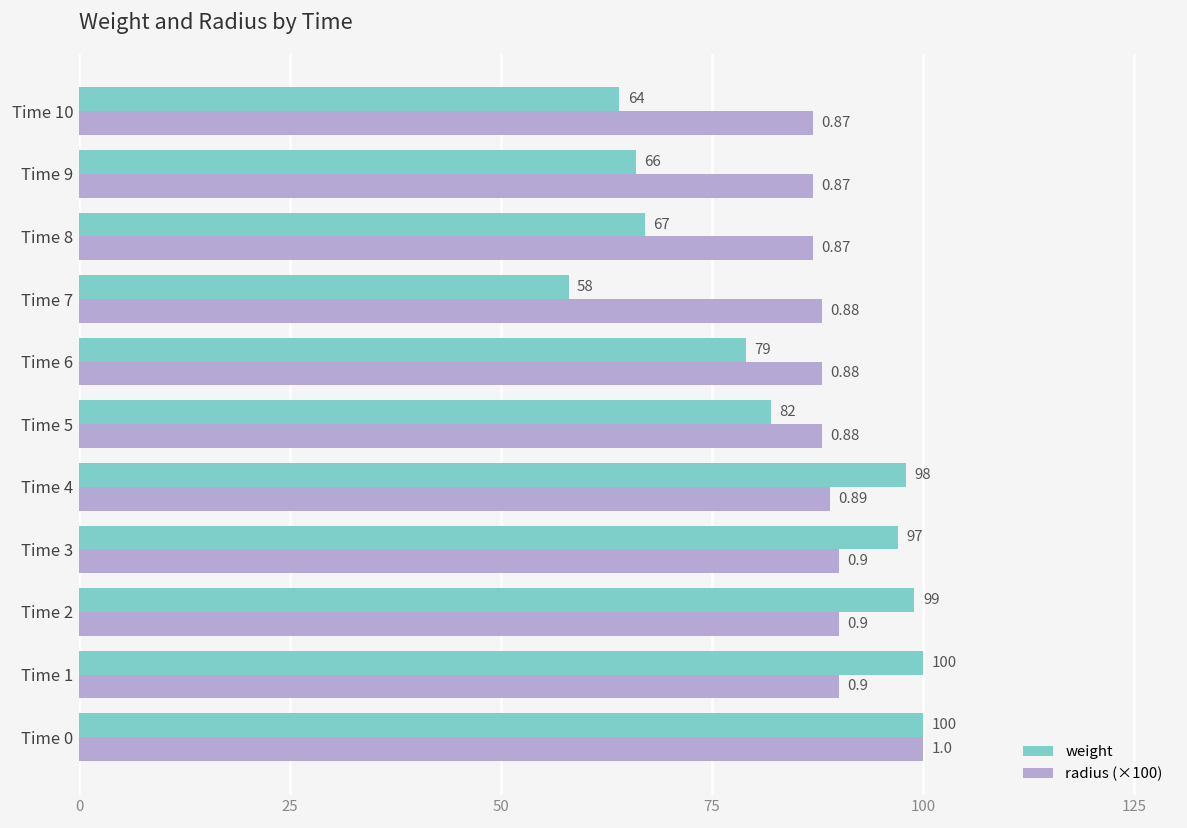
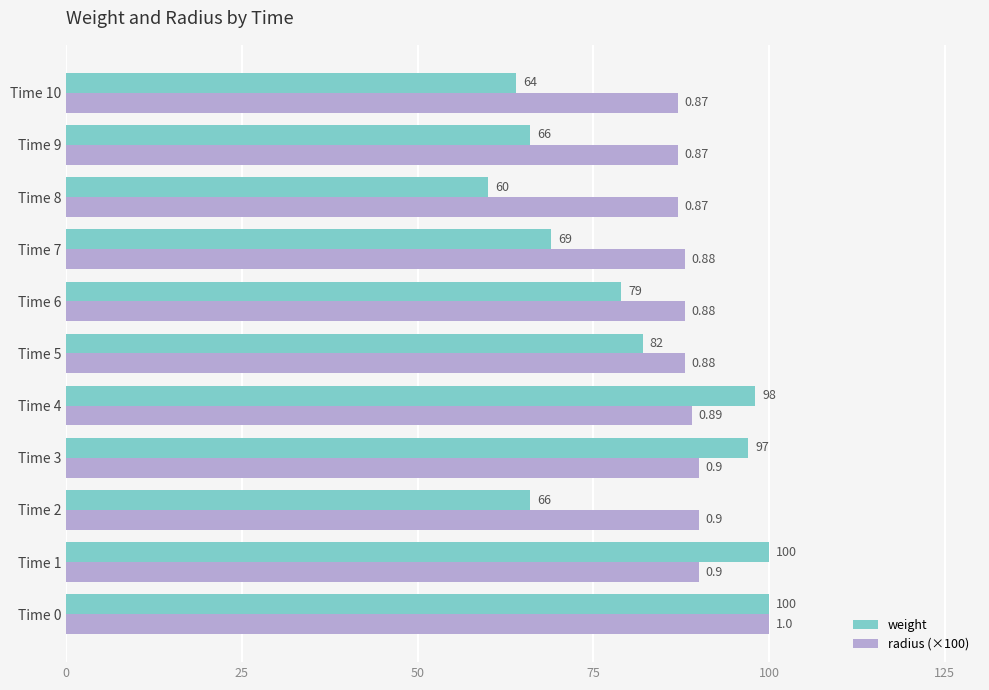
  {
    "weight": {
      "Time 10": 64,
      "Time 9": 66,
-     "Time 8": 67,
-     "Time 7": 58,
+     "Time 8": 60,
+     "Time 7": 69,
      "Time 6": 79,
      "Time 5": 82,
      "Time 4": 98,
      "Time 3": 97,
-     "Time 2": 99,
+     "Time 2": 66,
      "Time 1": 100,
      "Time 0": 100
    }
  }
